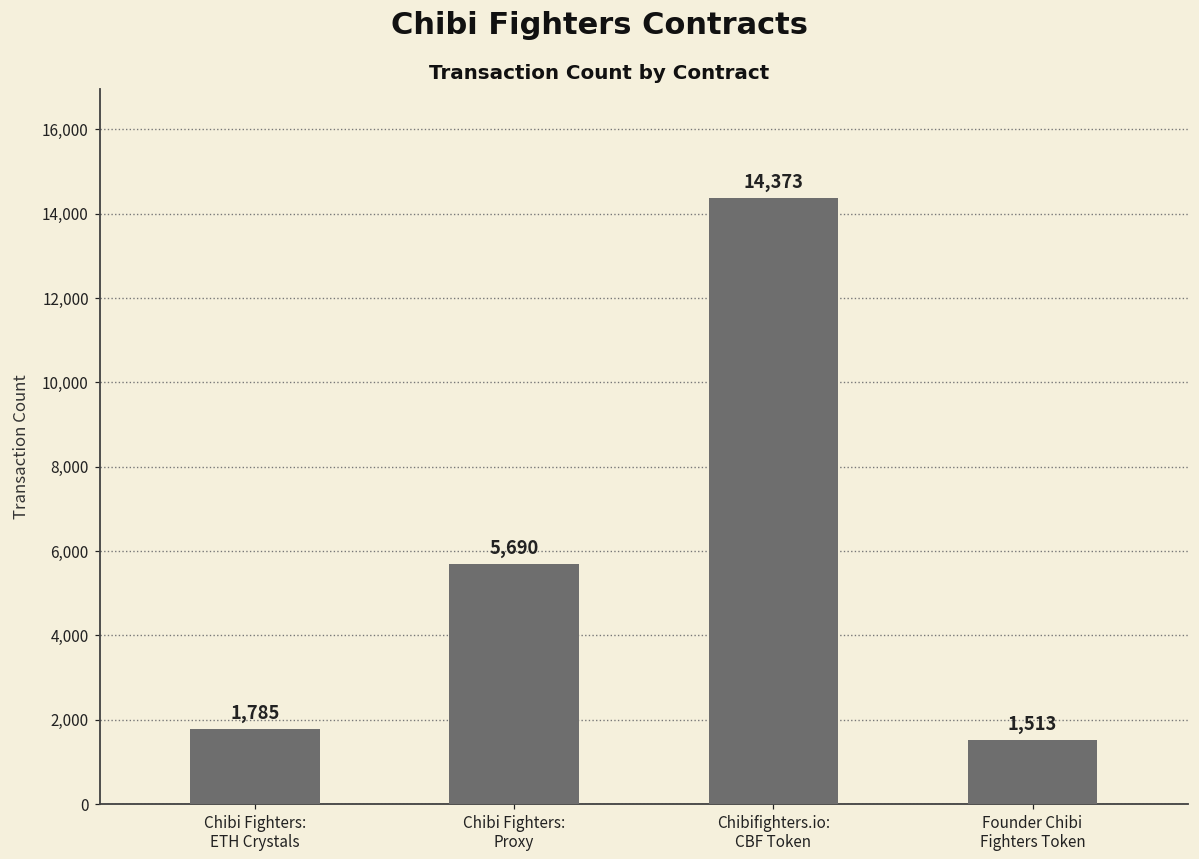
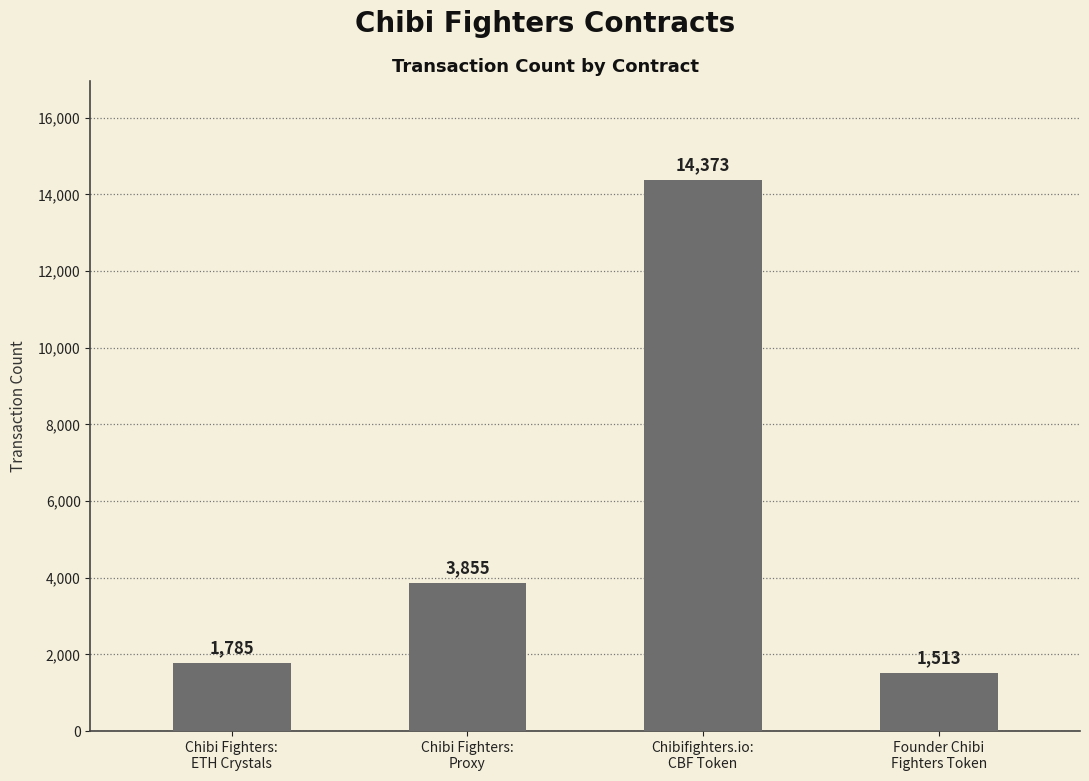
  {
    "Chibi Fighters: ETH Crystals": "1,785",
-   "Chibi Fighters: Proxy": "5,690",
+   "Chibi Fighters: Proxy": "3,855",
    "Chibifighters.io: CBF Token": "14,373",
    "Founder Chibi Fighters Token": "1,513"
  }
